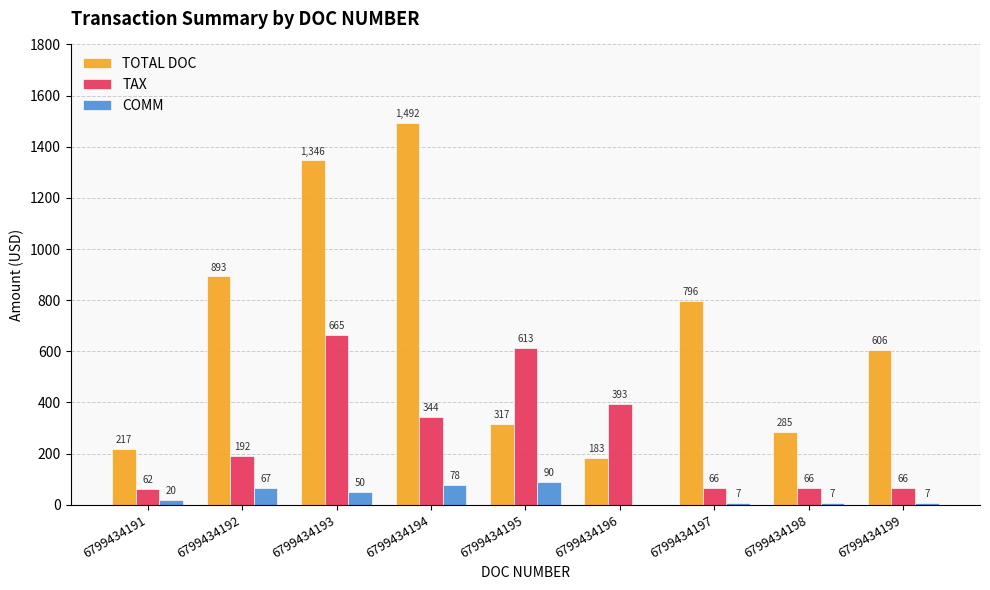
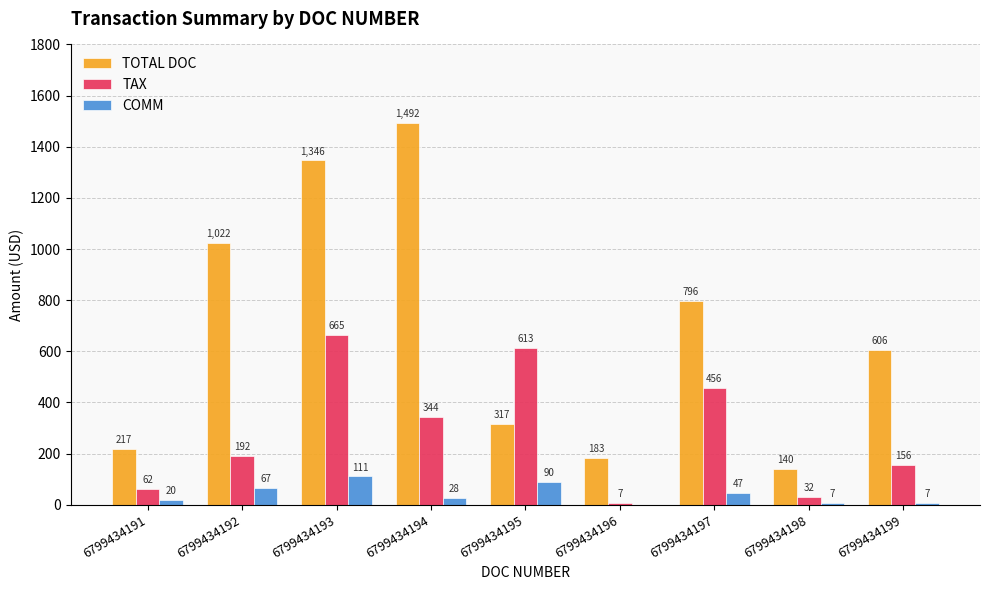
  {
    "TOTAL DOC": {
      "6799434191": "217",
-     "6799434192": "893",
+     "6799434192": "1,022",
      "6799434193": "1,346",
      "6799434194": "1,492",
      "6799434195": "317",
      "6799434196": "183",
      "6799434197": "796",
-     "6799434198": "285",
+     "6799434198": "140",
      "6799434199": "606"
    },
    "TAX": {
      "6799434191": "62",
      "6799434192": "192",
      "6799434193": "665",
      "6799434194": "344",
      "6799434195": "613",
-     "6799434196": "393",
-     "6799434197": "66",
-     "6799434198": "66",
-     "6799434199": "66"
+     "6799434196": "7",
+     "6799434197": "456",
+     "6799434198": "32",
+     "6799434199": "156"
    },
    "COMM": {
      "6799434191": "20",
      "6799434192": "67",
-     "6799434193": "50",
-     "6799434194": "78",
+     "6799434193": "111",
+     "6799434194": "28",
      "6799434195": "90",
-     "6799434197": "7",
+     "6799434197": "47",
      "6799434198": "7",
      "6799434199": "7"
    }
  }
